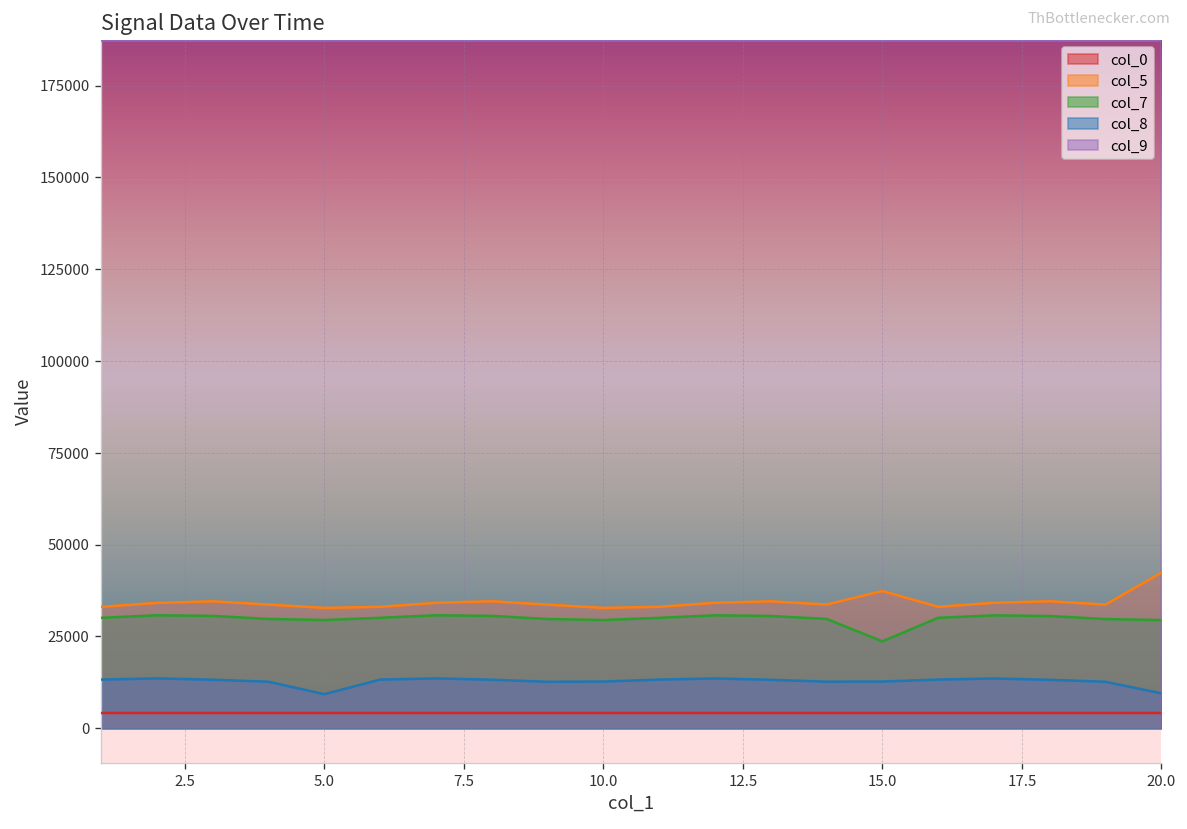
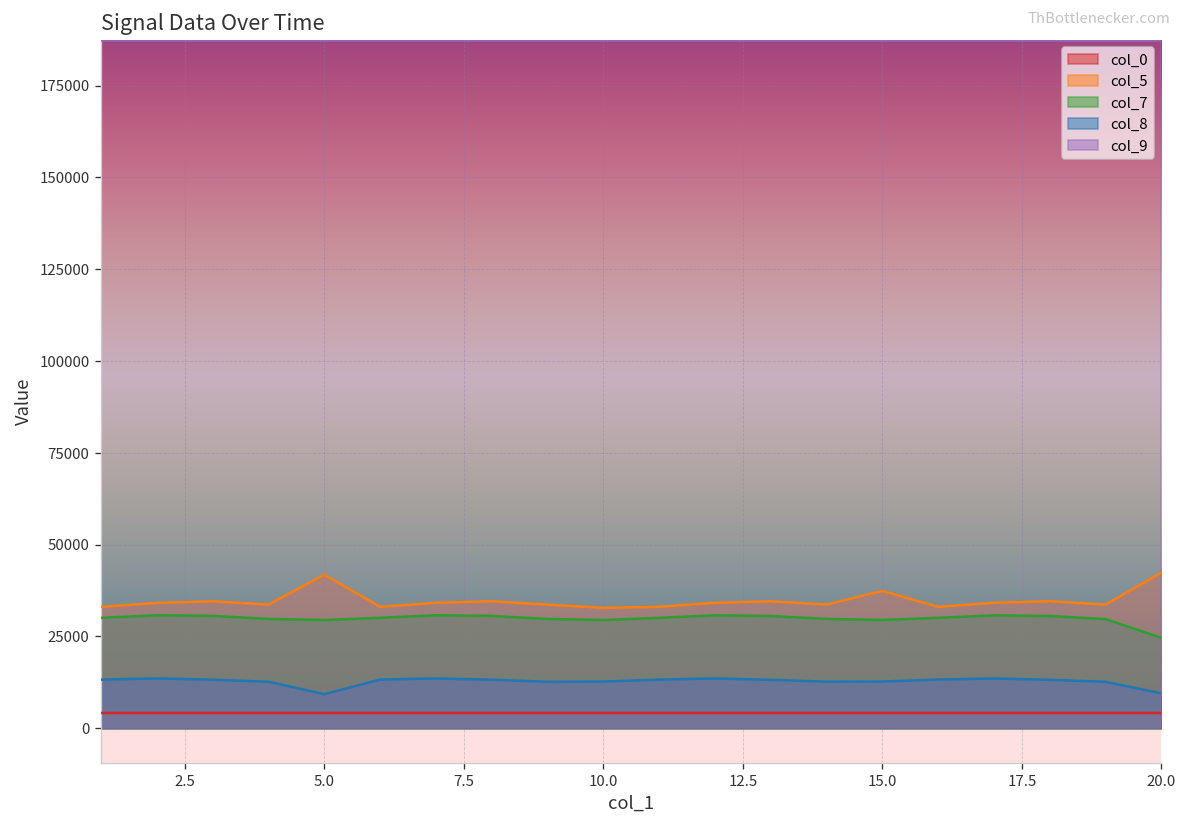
  {
    "col_0": {
      "5.0": 4000,
      "10.0": 4000,
      "15.0": 4000,
      "20.0": 4000
    },
    "col_5": {
-     "5.0": 33000,
+     "5.0": 42000,
      "10.0": 33000,
      "15.0": 37000,
      "20.0": 42000
    },
    "col_7": {
      "5.0": 29000,
      "10.0": 29000,
-     "15.0": 24000,
-     "20.0": 29000
+     "15.0": 29000,
+     "20.0": 25000
    },
    "col_8": {
      "5.0": 9000,
      "10.0": 13000,
      "15.0": 13000,
      "20.0": 10000
    },
    "col_9": {
      "5.0": 188000,
      "10.0": 188000,
      "15.0": 188000,
      "20.0": 188000
    }
  }
